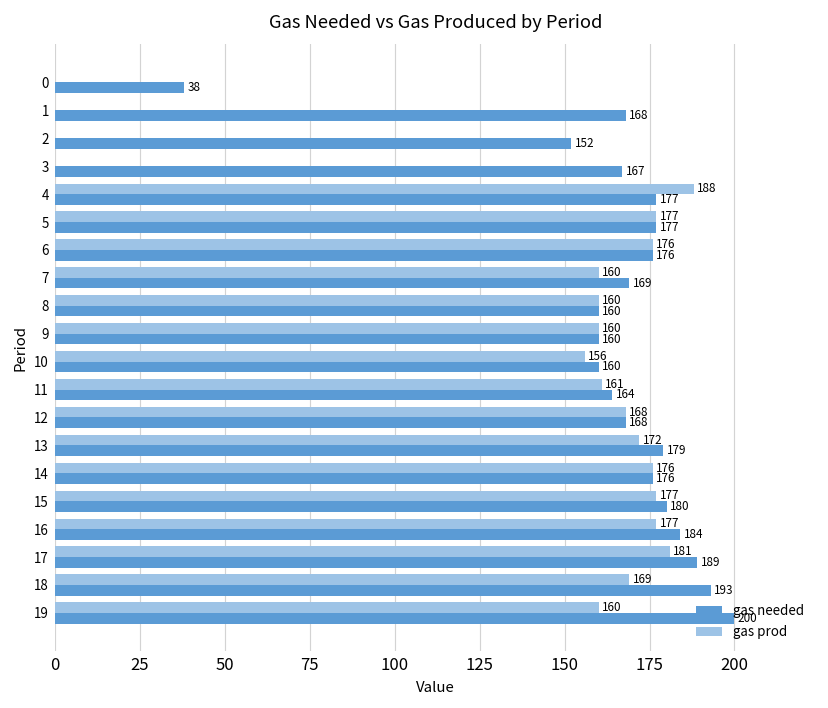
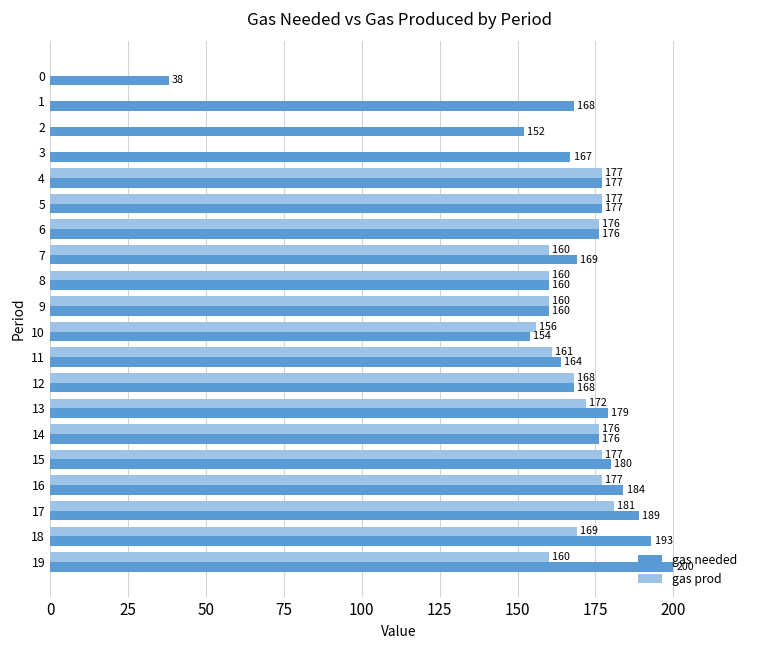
  {
    "gas needed": {
      "0": 38,
      "1": 168,
      "2": 152,
      "3": 167,
      "4": 177,
      "5": 177,
      "6": 176,
      "7": 169,
      "8": 160,
      "9": 160,
-     "10": 160,
+     "10": 154,
      "11": 164,
      "12": 168,
      "13": 179,
      "14": 176,
      "15": 180,
      "16": 184,
      "17": 189,
      "18": 193,
      "19": 200
    },
    "gas prod": {
-     "4": 188,
+     "4": 177,
      "5": 177,
      "6": 176,
      "7": 160,
      "8": 160,
      "9": 160,
      "10": 156,
      "11": 161,
      "12": 168,
      "13": 172,
      "14": 176,
      "15": 177,
      "16": 177,
      "17": 181,
      "18": 169,
      "19": 160
    }
  }
